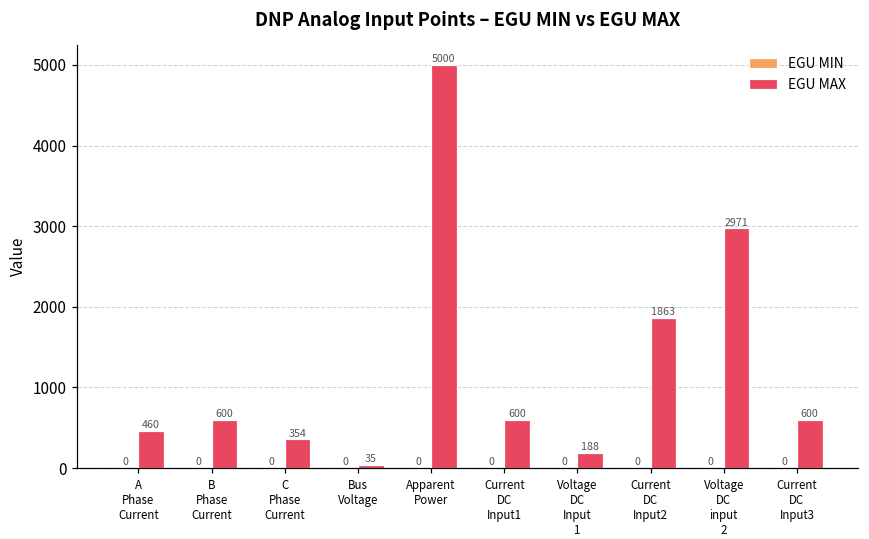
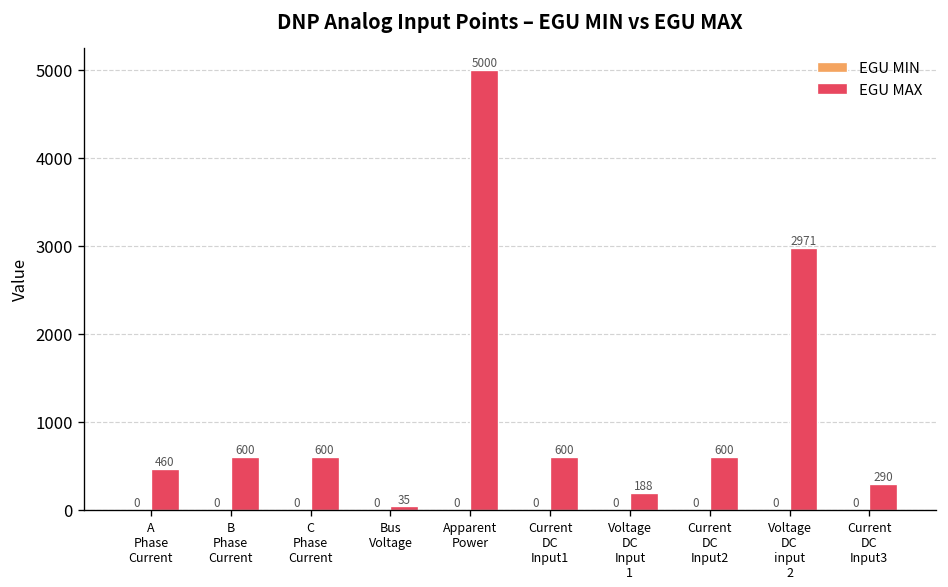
  {
    "EGU MIN": {
      "A Phase Current": 0,
      "B Phase Current": 0,
      "C Phase Current": 0,
      "Bus Voltage": 0,
      "Apparent Power": 0,
      "Current DC Input1": 0,
      "Voltage DC Input 1": 0,
      "Current DC Input2": 0,
      "Voltage DC input 2": 0,
      "Current DC Input3": 0
    },
    "EGU MAX": {
      "A Phase Current": 460,
      "B Phase Current": 600,
-     "C Phase Current": 354,
+     "C Phase Current": 600,
      "Bus Voltage": 35,
      "Apparent Power": 5000,
      "Current DC Input1": 600,
      "Voltage DC Input 1": 188,
-     "Current DC Input2": 1863,
+     "Current DC Input2": 600,
      "Voltage DC input 2": 2971,
-     "Current DC Input3": 600
+     "Current DC Input3": 290
    }
  }
